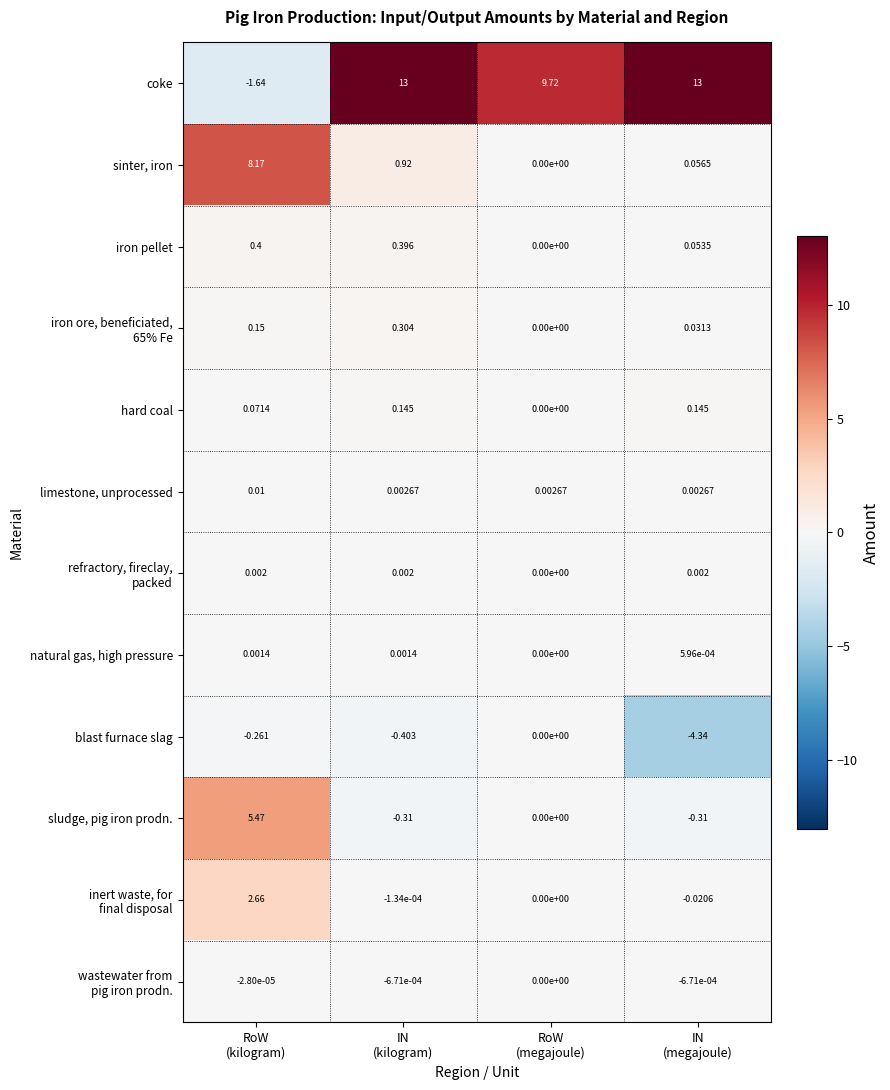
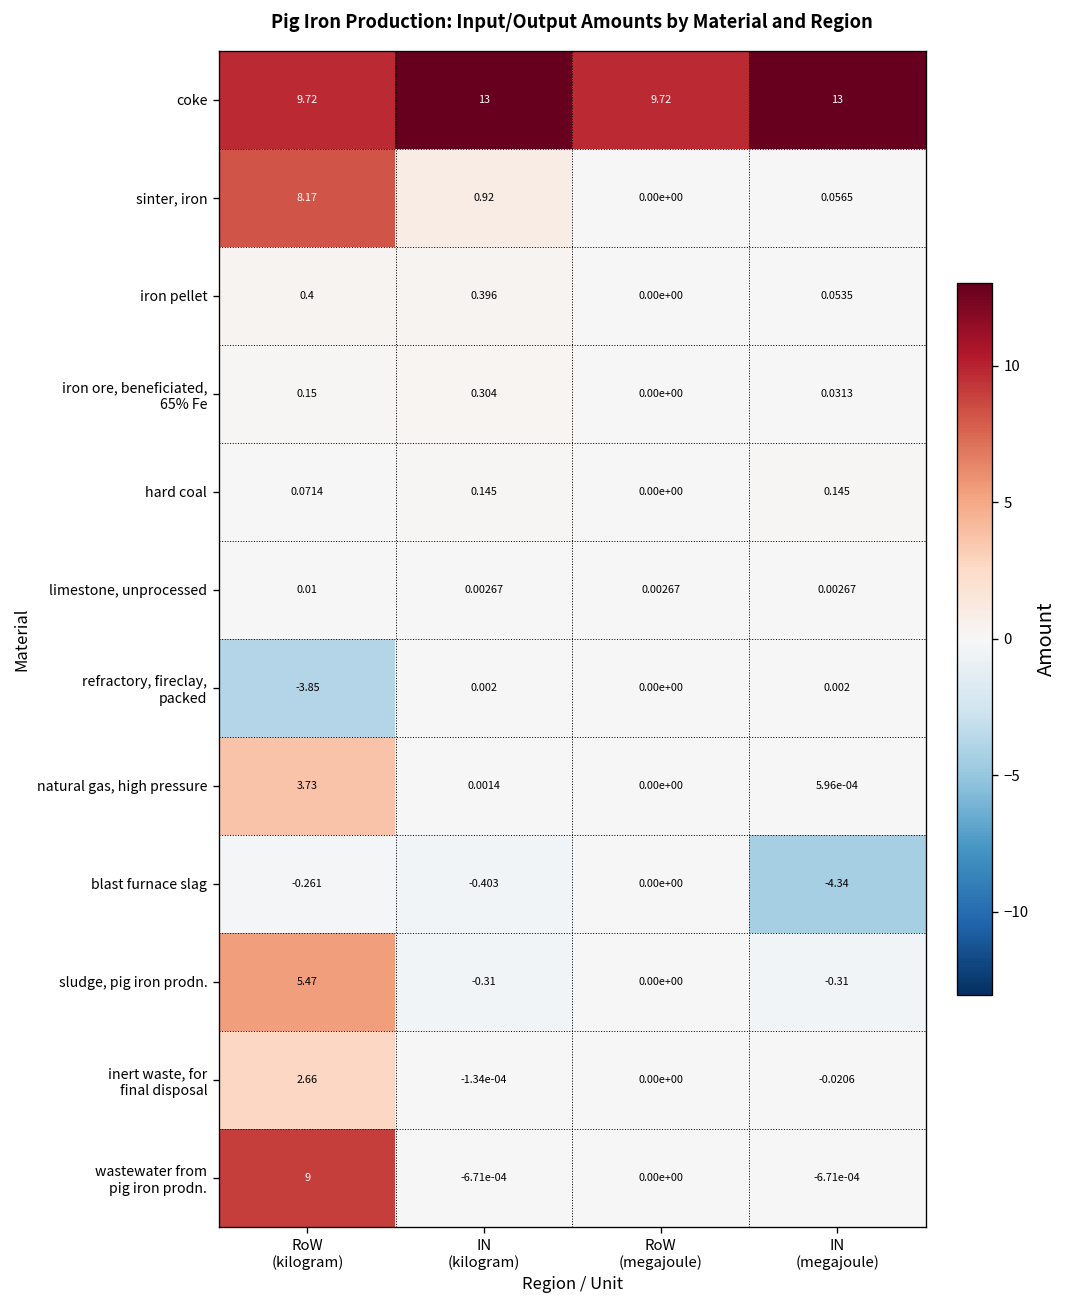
  {
    "coke": {
-     "RoW (kilogram)": "-1.64",
+     "RoW (kilogram)": "9.72",
      "IN (kilogram)": "13",
      "RoW (megajoule)": "9.72",
      "IN (megajoule)": "13"
    },
    "sinter, iron": {
      "RoW (kilogram)": "8.17",
      "IN (kilogram)": "0.92",
      "RoW (megajoule)": "0.00e+00",
      "IN (megajoule)": "0.0565"
    },
    "iron pellet": {
      "RoW (kilogram)": "0.4",
      "IN (kilogram)": "0.396",
      "RoW (megajoule)": "0.00e+00",
      "IN (megajoule)": "0.0535"
    },
    "iron ore, beneficiated, 65% Fe": {
      "RoW (kilogram)": "0.15",
      "IN (kilogram)": "0.304",
      "RoW (megajoule)": "0.00e+00",
      "IN (megajoule)": "0.0313"
    },
    "hard coal": {
      "RoW (kilogram)": "0.0714",
      "IN (kilogram)": "0.145",
      "RoW (megajoule)": "0.00e+00",
      "IN (megajoule)": "0.145"
    },
    "limestone, unprocessed": {
      "RoW (kilogram)": "0.01",
      "IN (kilogram)": "0.00267",
      "RoW (megajoule)": "0.00267",
      "IN (megajoule)": "0.00267"
    },
    "refractory, fireclay, packed": {
-     "RoW (kilogram)": "0.002",
+     "RoW (kilogram)": "-3.85",
      "IN (kilogram)": "0.002",
      "RoW (megajoule)": "0.00e+00",
      "IN (megajoule)": "0.002"
    },
    "natural gas, high pressure": {
-     "RoW (kilogram)": "0.0014",
+     "RoW (kilogram)": "3.73",
      "IN (kilogram)": "0.0014",
      "RoW (megajoule)": "0.00e+00",
      "IN (megajoule)": "5.96e-04"
    },
    "blast furnace slag": {
      "RoW (kilogram)": "-0.261",
      "IN (kilogram)": "-0.403",
      "RoW (megajoule)": "0.00e+00",
      "IN (megajoule)": "-4.34"
    },
    "sludge, pig iron prodn.": {
      "RoW (kilogram)": "5.47",
      "IN (kilogram)": "-0.31",
      "RoW (megajoule)": "0.00e+00",
      "IN (megajoule)": "-0.31"
    },
    "inert waste, for final disposal": {
      "RoW (kilogram)": "2.66",
      "IN (kilogram)": "-1.34e-04",
      "RoW (megajoule)": "0.00e+00",
      "IN (megajoule)": "-0.0206"
    },
    "wastewater from pig iron prodn.": {
-     "RoW (kilogram)": "-2.80e-05",
+     "RoW (kilogram)": "9",
      "IN (kilogram)": "-6.71e-04",
      "RoW (megajoule)": "0.00e+00",
      "IN (megajoule)": "-6.71e-04"
    }
  }
